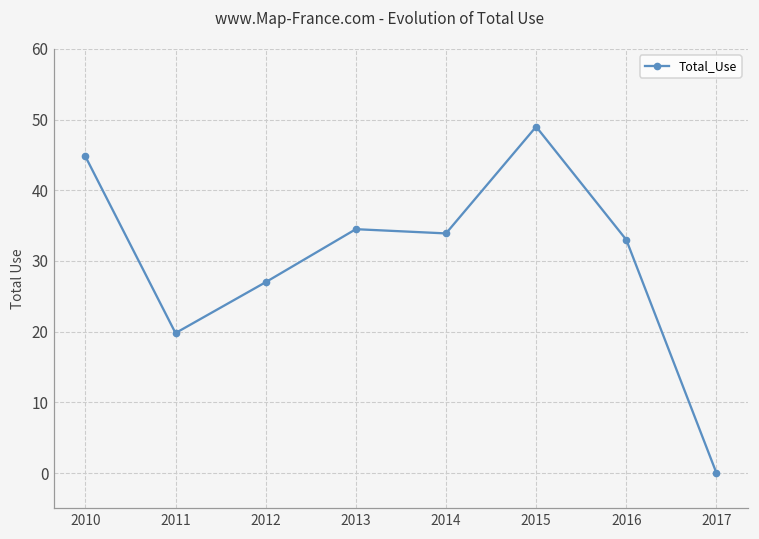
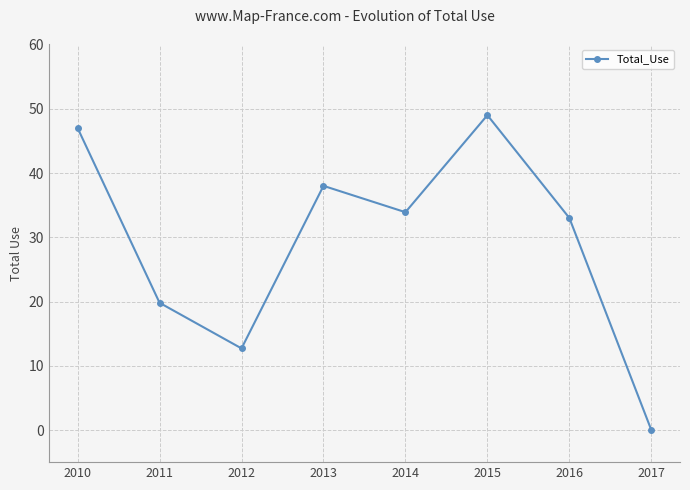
  {
-   "2010": 45,
+   "2010": 47,
    "2011": 20,
-   "2012": 27,
-   "2013": 35,
+   "2012": 13,
+   "2013": 38,
    "2014": 34,
    "2015": 49,
    "2016": 33,
    "2017": 0
  }
